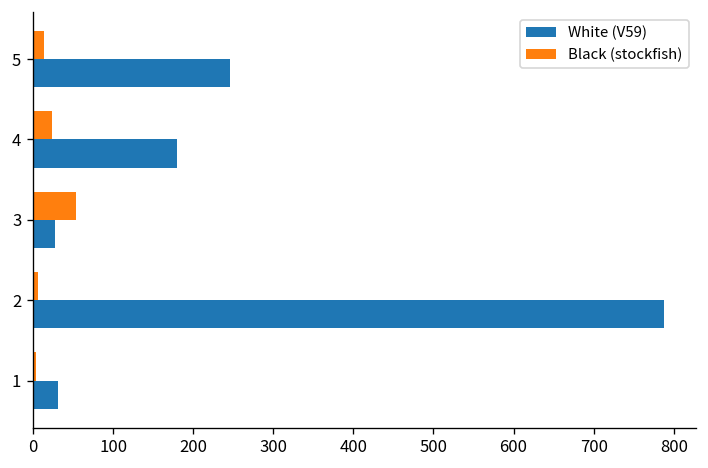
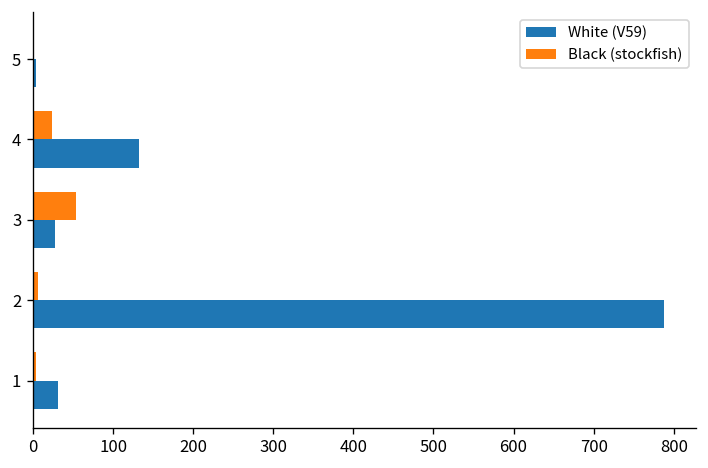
  {
    "White (V59)": {
-     "5": 250,
-     "4": 180,
+     "5": 0,
+     "4": 130,
      "3": 30,
      "2": 790,
      "1": 30
    },
    "Black (stockfish)": {
-     "5": 10,
+     "5": 0,
      "4": 20,
      "3": 50,
      "2": 10,
      "1": 0
    }
  }
